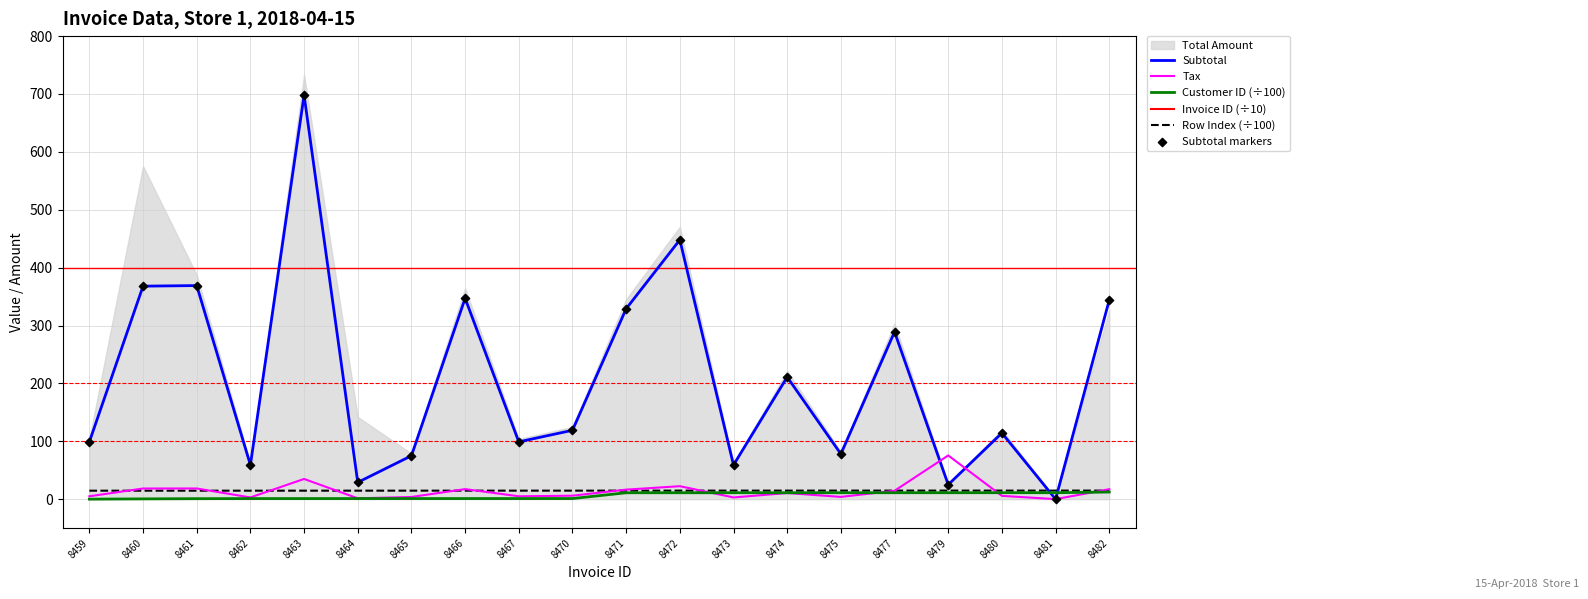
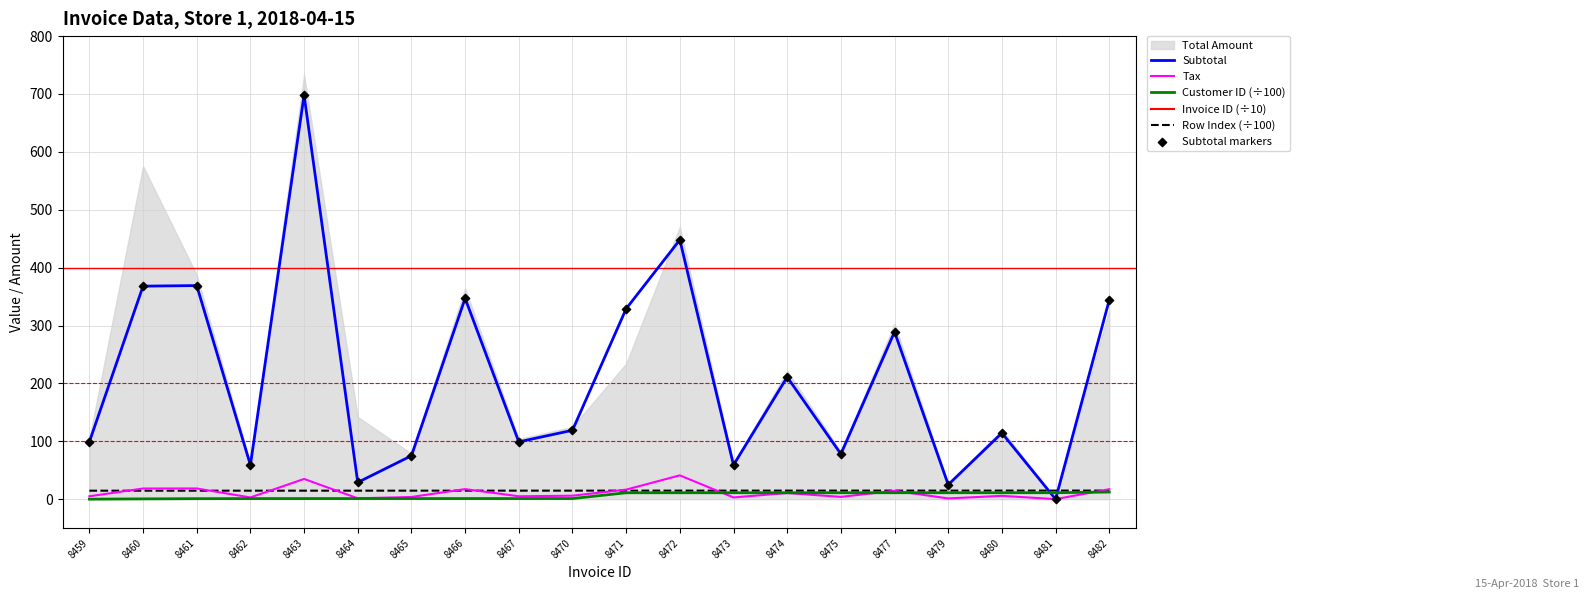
  {
    "Total Amount": {
      "8459": 100,
      "8460": 580,
      "8461": 390,
      "8463": 730,
      "8464": 140,
      "8466": 360,
      "8467": 100,
      "8470": 120,
-     "8471": 350,
+     "8471": 230,
      "8472": 470,
      "8474": 220,
      "8477": 300,
      "8480": 120,
      "8482": 330
    },
    "Tax": {
      "8459": 0,
      "8463": 30,
      "8470": 10,
-     "8472": 20,
+     "8472": 40,
      "8473": 0,
      "8475": 0,
-     "8479": 80,
+     "8479": 0,
      "8480": 10
    },
    "Customer ID (÷100)": {
      "8459": 0,
      "8460": 0,
      "8461": 0,
      "8463": 0,
      "8466": 0,
      "8470": 0
    }
  }
